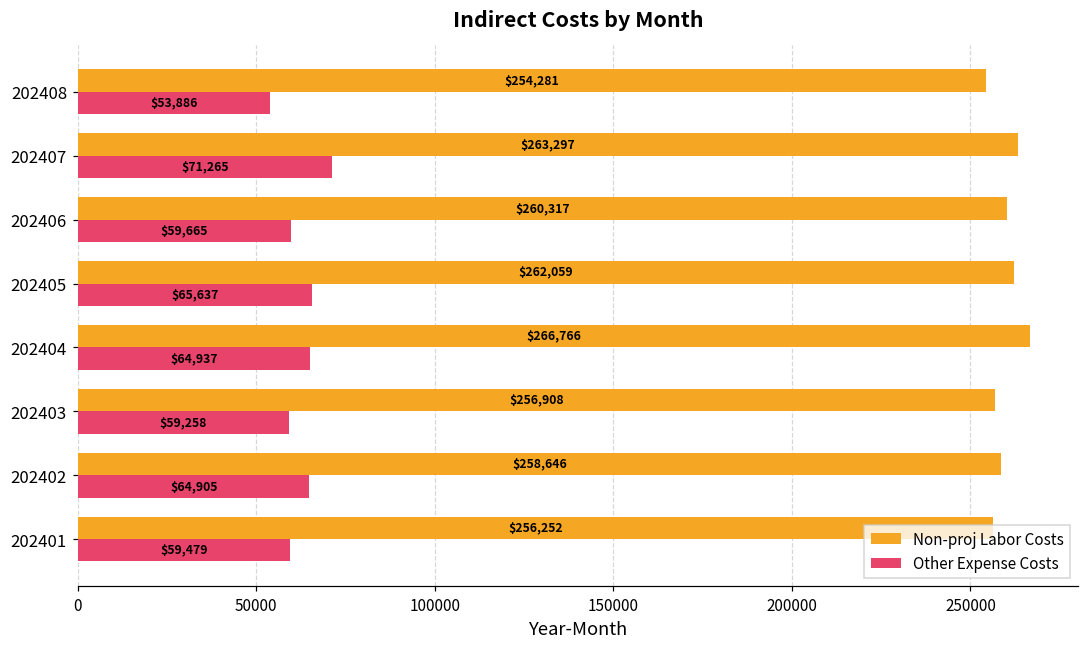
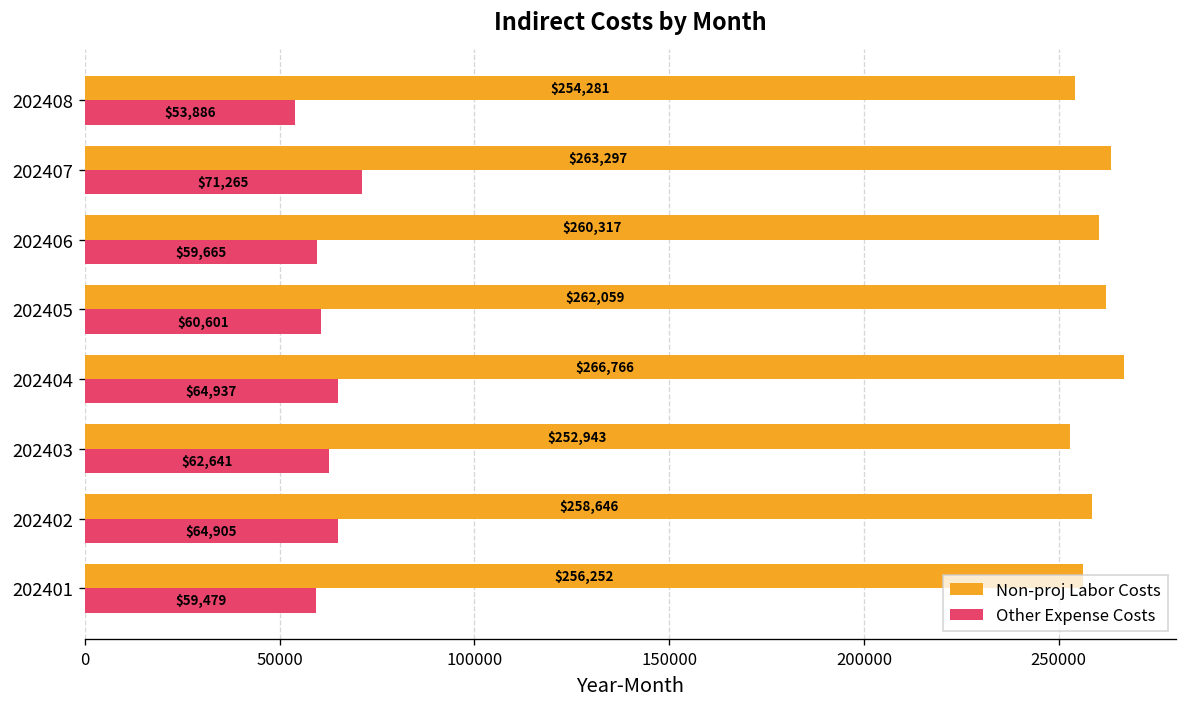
  {
    "Non-proj Labor Costs": {
      "202408": "$254,281",
      "202407": "$263,297",
      "202406": "$260,317",
      "202405": "$262,059",
      "202404": "$266,766",
-     "202403": "$256,908",
+     "202403": "$252,943",
      "202402": "$258,646"
    },
    "Other Expense Costs": {
      "202408": "$53,886",
      "202407": "$71,265",
      "202406": "$59,665",
-     "202405": "$65,637",
+     "202405": "$60,601",
      "202404": "$64,937",
-     "202403": "$59,258",
+     "202403": "$62,641",
      "202402": "$64,905",
      "202401": "$59,479"
    }
  }
